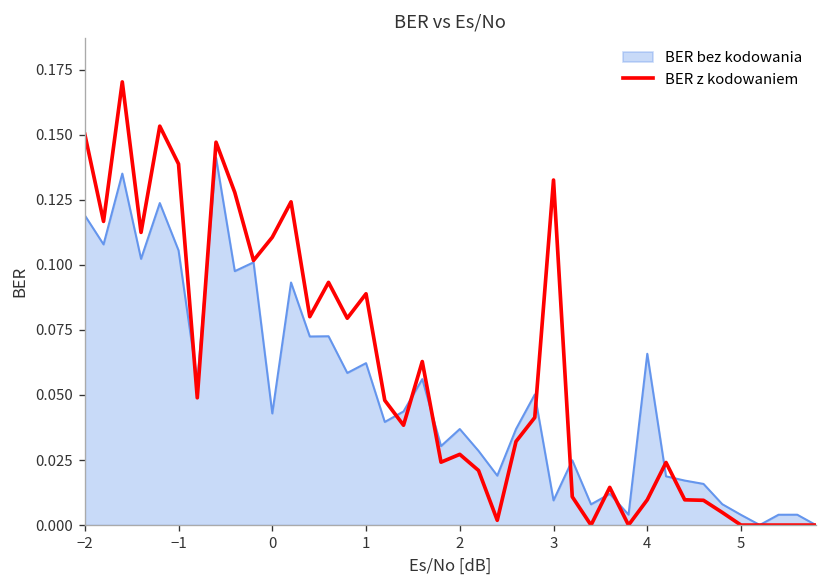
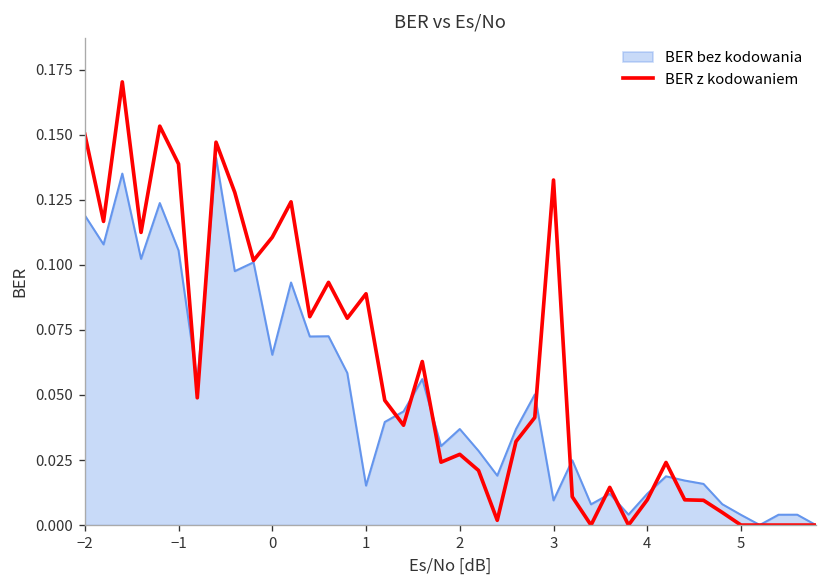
  {
    "BER bez kodowania": {
      "−2": 0.119,
      "−1": 0.106,
-     "0": 0.043,
-     "1": 0.062,
+     "0": 0.065,
+     "1": 0.015,
      "2": 0.037,
      "3": 0.009,
-     "4": 0.066,
+     "4": 0.012,
      "5": 0.004
    },
    "BER z kodowaniem": {
      "−2": 0.150,
      "−1": 0.139,
      "0": 0.111,
      "1": 0.089,
      "2": 0.027,
      "3": 0.133,
      "4": 0.010,
      "5": 0.000
    }
  }
